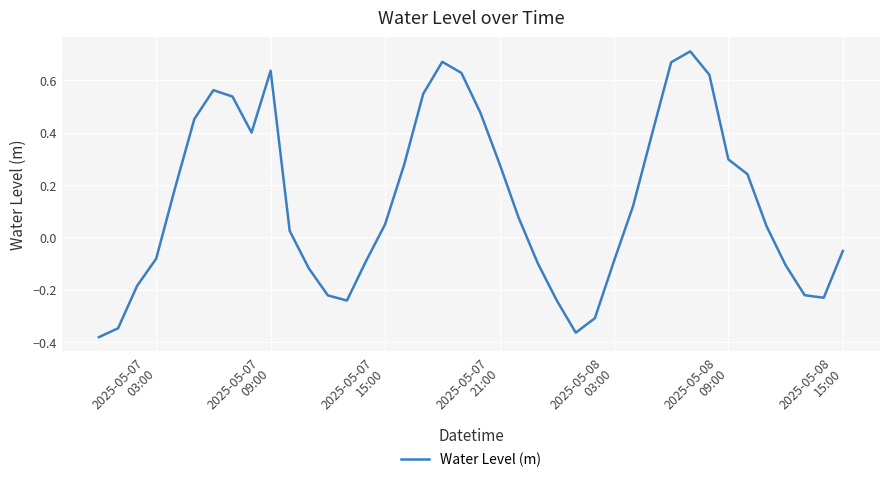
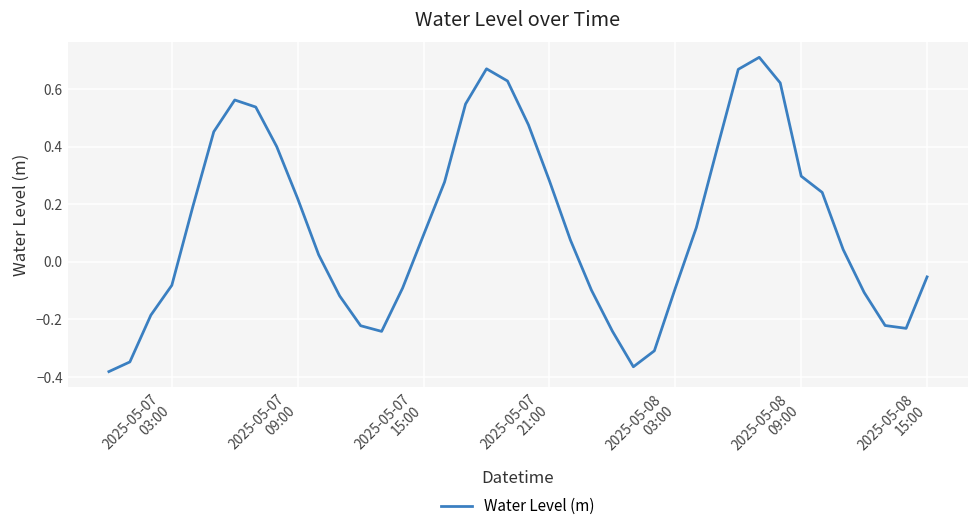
  {
    "2025-05-07 03:00": -0.08,
-   "2025-05-07 09:00": 0.64,
-   "2025-05-07 15:00": 0.05,
+   "2025-05-07 09:00": 0.22,
+   "2025-05-07 15:00": 0.09,
    "2025-05-07 21:00": 0.28,
    "2025-05-08 03:00": -0.09,
    "2025-05-08 09:00": 0.30,
    "2025-05-08 15:00": -0.05
  }
